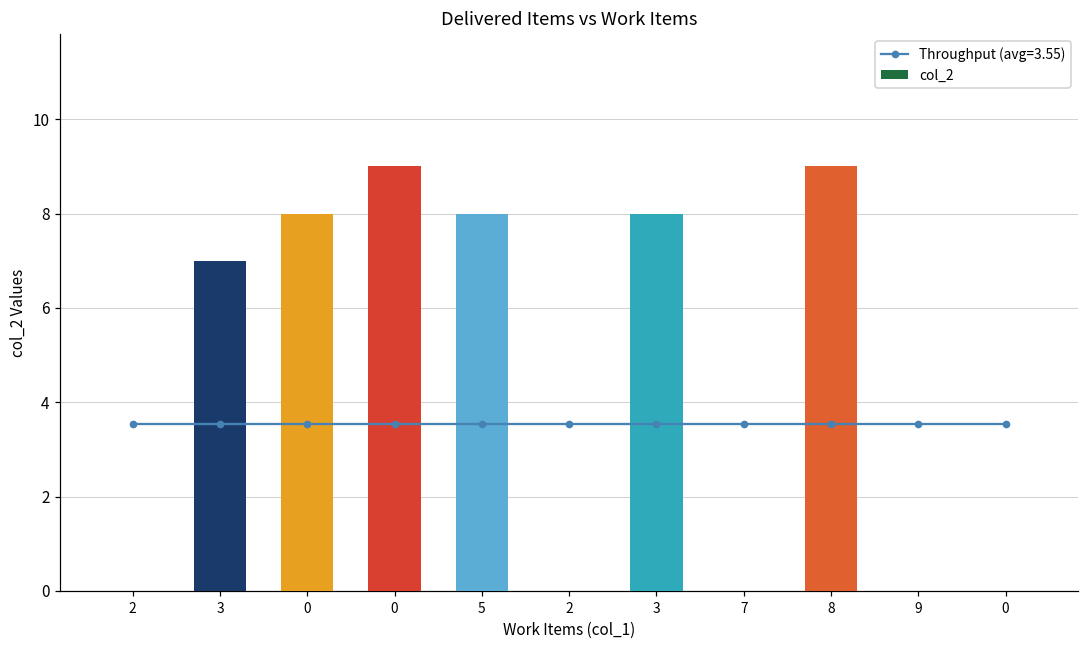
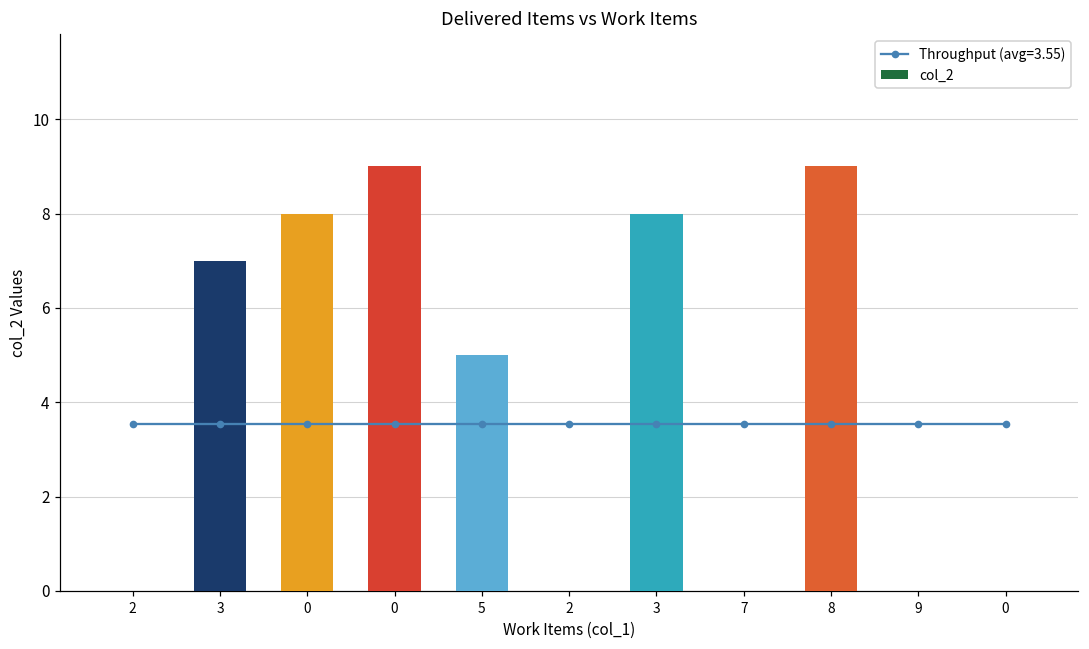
  {
    "col_2": {
-     "5": 8,
+     "5": 5,
      "7": 0,
      "8": 9,
      "9": 0
    },
    "Throughput (avg=3.55)": {
      "5": 3.5,
      "7": 3.5,
      "8": 3.5,
      "9": 3.5
    }
  }
